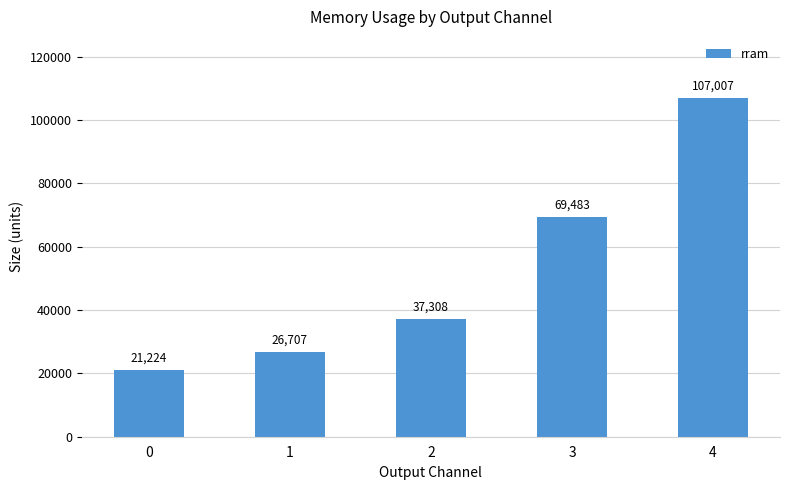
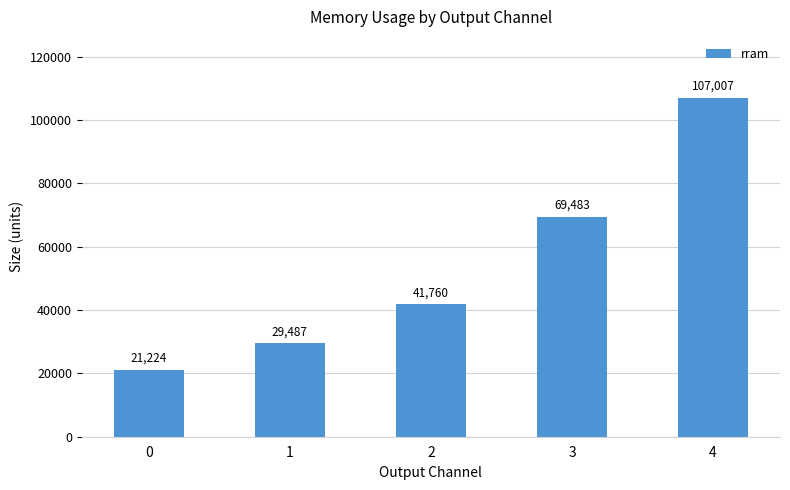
  {
    "0": "21,224",
-   "1": "26,707",
-   "2": "37,308",
+   "1": "29,487",
+   "2": "41,760",
    "3": "69,483",
    "4": "107,007"
  }
